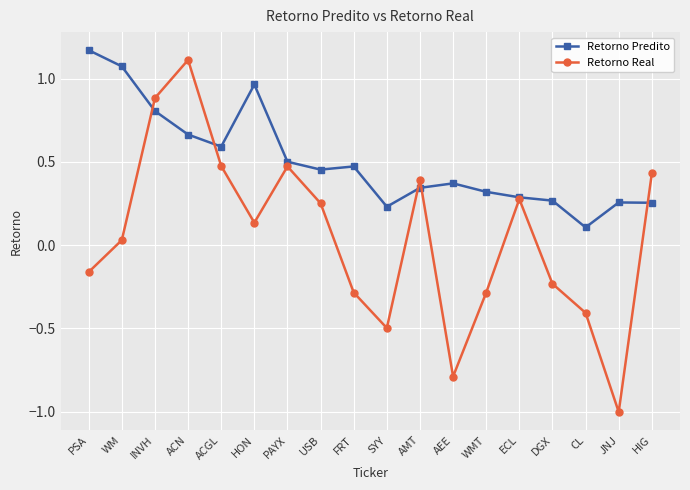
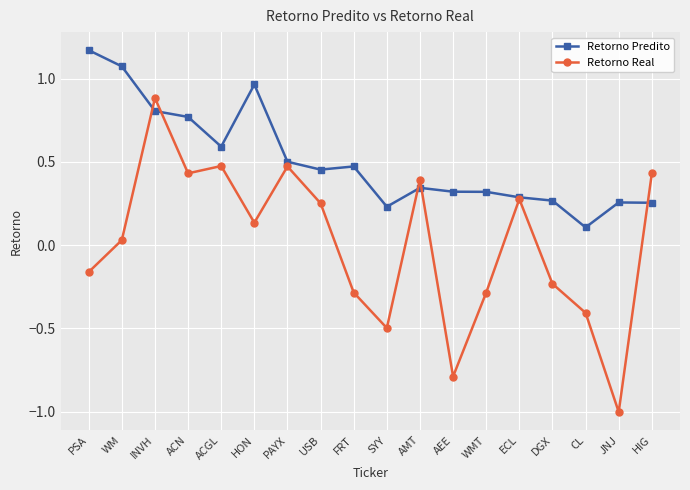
  {
    "Retorno Predito": {
      "PSA": 1.17,
      "WM": 1.07,
      "INVH": 0.81,
-     "ACN": 0.66,
+     "ACN": 0.77,
      "ACGL": 0.59,
      "HON": 0.97,
      "PAYX": 0.50,
      "USB": 0.45,
      "FRT": 0.47,
      "SYY": 0.23,
      "AMT": 0.34,
-     "AEE": 0.37,
+     "AEE": 0.32,
      "WMT": 0.32,
      "DGX": 0.27,
      "CL": 0.11,
      "JNJ": 0.26,
      "HIG": 0.25
    },
    "Retorno Real": {
      "PSA": -0.16,
      "WM": 0.03,
      "INVH": 0.88,
-     "ACN": 1.11,
+     "ACN": 0.43,
      "ACGL": 0.48,
      "HON": 0.14,
      "PAYX": 0.47,
      "USB": 0.25,
      "FRT": -0.28,
      "SYY": -0.50,
      "AMT": 0.39,
      "AEE": -0.79,
      "WMT": -0.28,
      "DGX": -0.23,
      "CL": -0.41,
      "JNJ": -1.00,
      "HIG": 0.43
    }
  }
